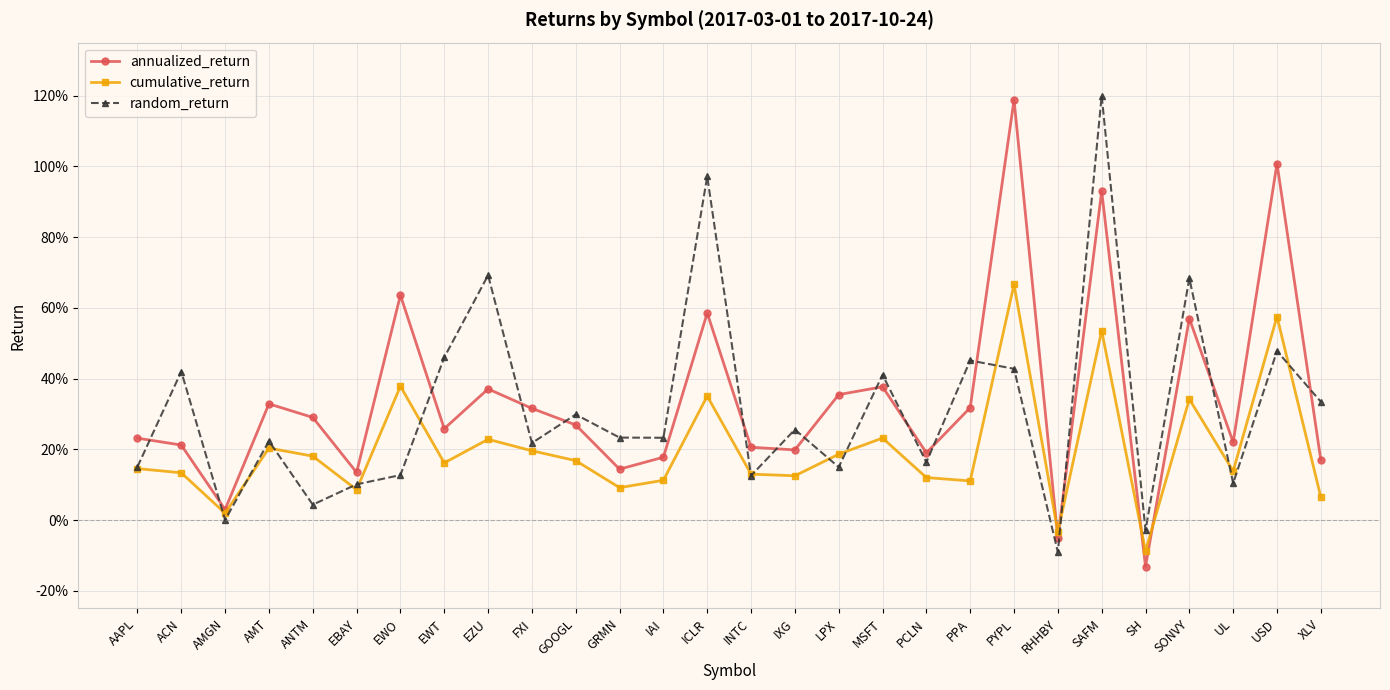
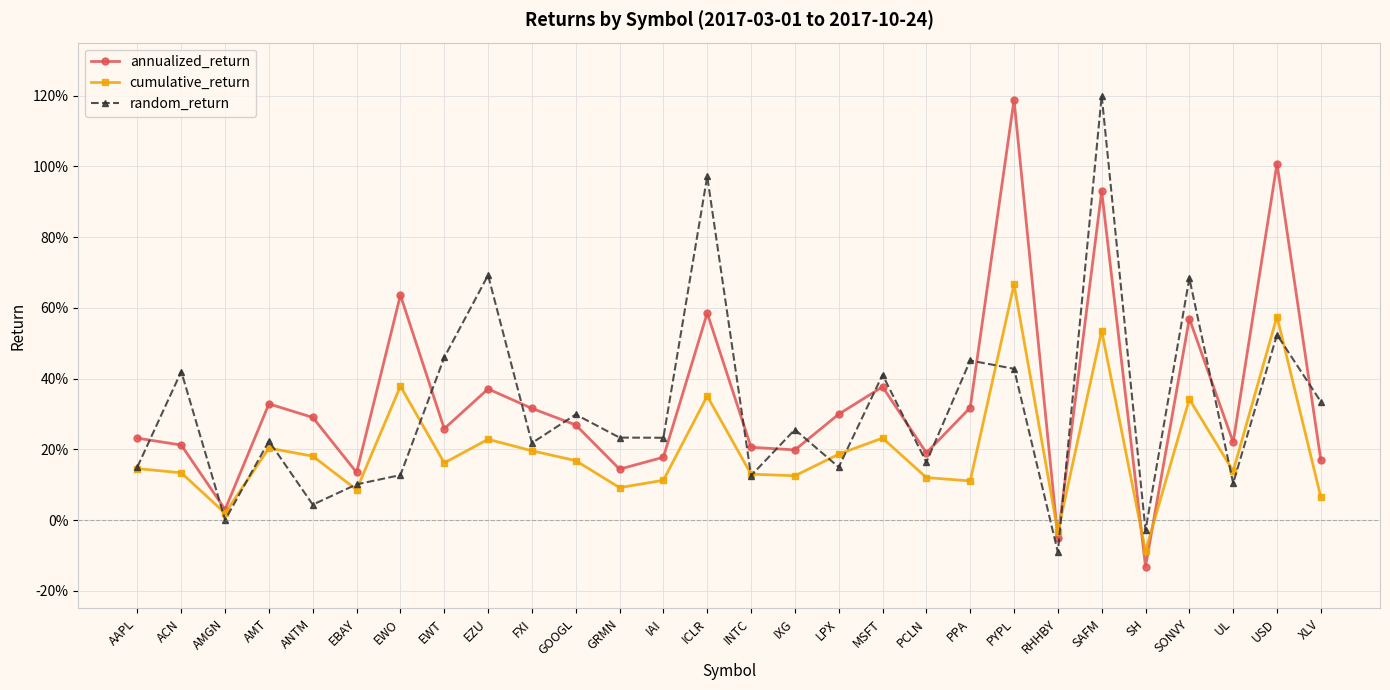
  {
    "annualized_return": {
      "AAPL": "23%",
      "ACN": "21%",
      "AMGN": "3%",
      "AMT": "33%",
      "ANTM": "29%",
      "EBAY": "13%",
      "EWO": "64%",
      "EWT": "26%",
      "EZU": "37%",
      "FXI": "32%",
      "GOOGL": "27%",
      "GRMN": "14%",
      "IAI": "18%",
      "ICLR": "59%",
      "INTC": "21%",
      "IXG": "20%",
-     "LPX": "35%",
+     "LPX": "30%",
      "MSFT": "38%",
      "PCLN": "19%",
      "PPA": "32%",
      "PYPL": "119%",
      "RHHBY": "-5%",
      "SAFM": "93%",
      "SH": "-13%",
      "SONVY": "57%",
      "UL": "22%",
      "USD": "101%",
      "XLV": "17%"
    },
    "cumulative_return": {
      "ACN": "13%",
      "AMGN": "2%",
      "AMT": "20%",
      "ANTM": "18%",
      "EBAY": "9%",
      "EWO": "38%",
      "EWT": "16%",
      "EZU": "23%",
      "FXI": "20%",
      "GOOGL": "17%",
      "GRMN": "9%",
      "IAI": "11%",
      "ICLR": "35%",
      "IXG": "13%",
      "LPX": "19%",
      "MSFT": "23%",
      "PCLN": "12%",
      "PPA": "11%",
      "PYPL": "67%",
      "RHHBY": "-3%",
      "SAFM": "54%",
      "SH": "-9%",
      "SONVY": "34%",
      "UL": "14%",
      "USD": "58%",
      "XLV": "6%"
    },
    "random_return": {
      "ACN": "42%",
      "AMGN": "0%",
      "AMT": "22%",
      "ANTM": "4%",
      "EBAY": "10%",
      "EWO": "13%",
      "EWT": "46%",
      "EZU": "69%",
      "FXI": "22%",
      "GOOGL": "30%",
      "GRMN": "23%",
      "IAI": "23%",
      "ICLR": "97%",
      "IXG": "26%",
      "LPX": "15%",
      "MSFT": "41%",
      "PCLN": "16%",
      "PPA": "45%",
      "PYPL": "43%",
      "RHHBY": "-9%",
      "SAFM": "120%",
      "SH": "-3%",
      "SONVY": "68%",
      "UL": "10%",
-     "USD": "48%",
+     "USD": "52%",
      "XLV": "33%"
    }
  }
